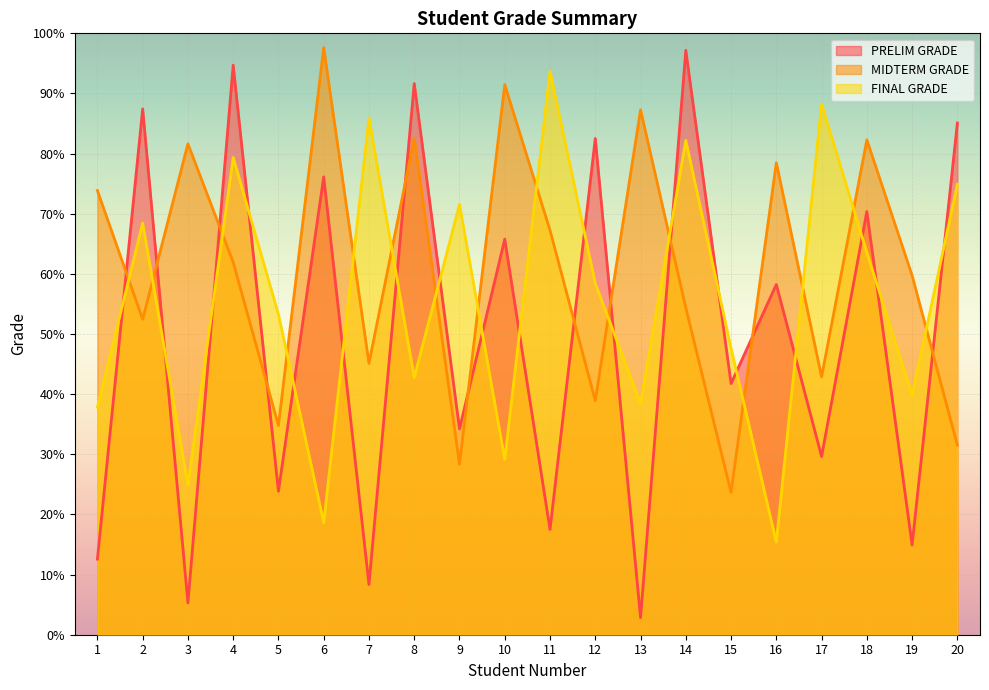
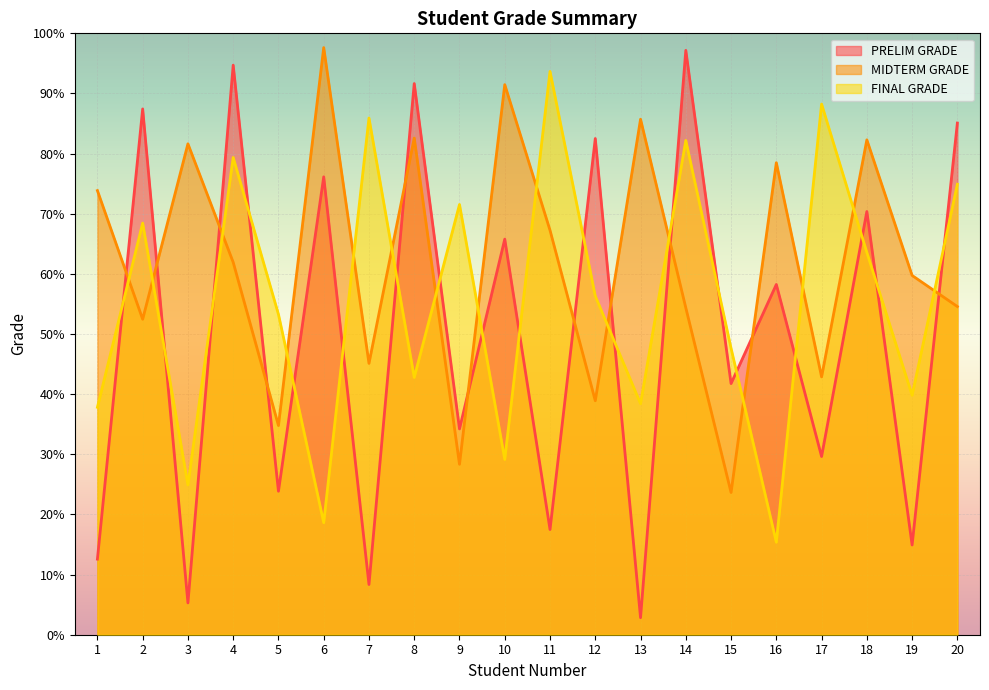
  {
    "PRELIM GRADE": {
      "1": "13%",
      "2": "87%",
      "3": "5%",
      "4": "95%",
      "5": "24%",
      "6": "76%",
      "7": "8%",
      "8": "92%",
      "9": "34%",
      "10": "66%",
      "11": "17%",
      "12": "83%",
      "13": "3%",
      "14": "97%",
      "15": "42%",
      "16": "58%",
      "17": "30%",
      "18": "70%",
      "19": "15%",
      "20": "85%"
    },
    "MIDTERM GRADE": {
      "1": "74%",
      "2": "52%",
      "3": "82%",
      "4": "62%",
      "5": "35%",
      "6": "98%",
      "7": "45%",
      "8": "83%",
      "9": "28%",
      "10": "91%",
      "11": "67%",
      "12": "39%",
-     "13": "87%",
+     "13": "86%",
      "14": "54%",
      "15": "24%",
      "16": "78%",
      "17": "43%",
      "18": "82%",
      "19": "60%",
-     "20": "32%"
+     "20": "55%"
    },
    "FINAL GRADE": {
      "1": "38%",
      "2": "68%",
      "3": "25%",
      "4": "79%",
      "5": "53%",
      "6": "19%",
      "7": "86%",
      "8": "43%",
      "9": "72%",
      "10": "29%",
      "11": "94%",
-     "12": "58%",
+     "12": "56%",
      "13": "38%",
      "14": "82%",
      "15": "48%",
      "16": "15%",
      "17": "88%",
      "18": "64%",
      "19": "40%",
      "20": "75%"
    }
  }
